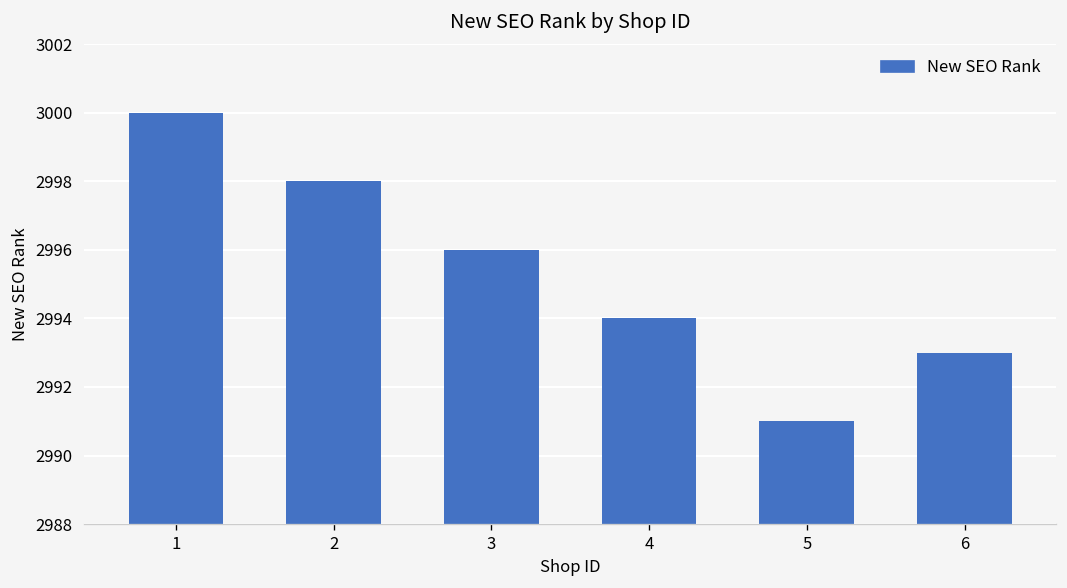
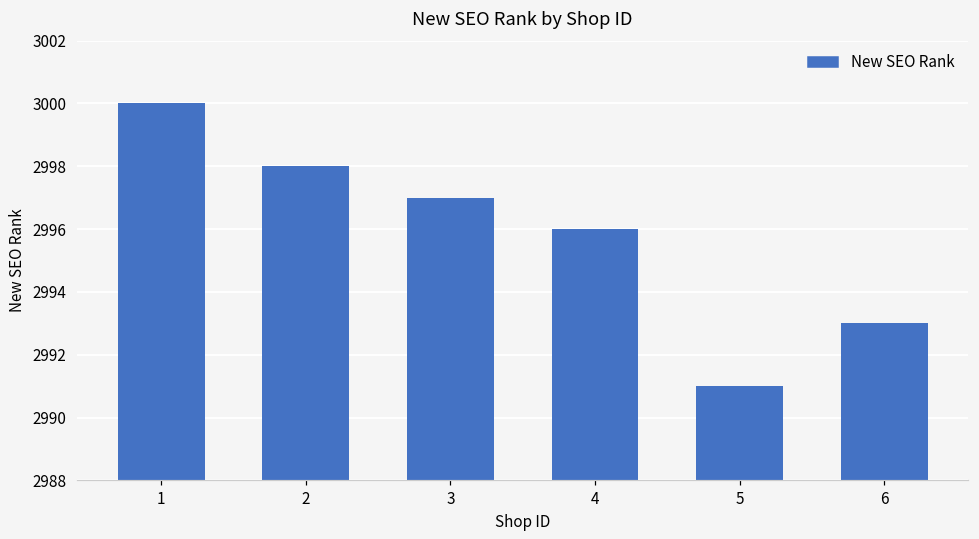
  {
    "1": 3000,
    "2": 2998,
-   "3": 2996,
-   "4": 2994,
+   "3": 2997,
+   "4": 2996,
    "5": 2991,
    "6": 2993
  }
